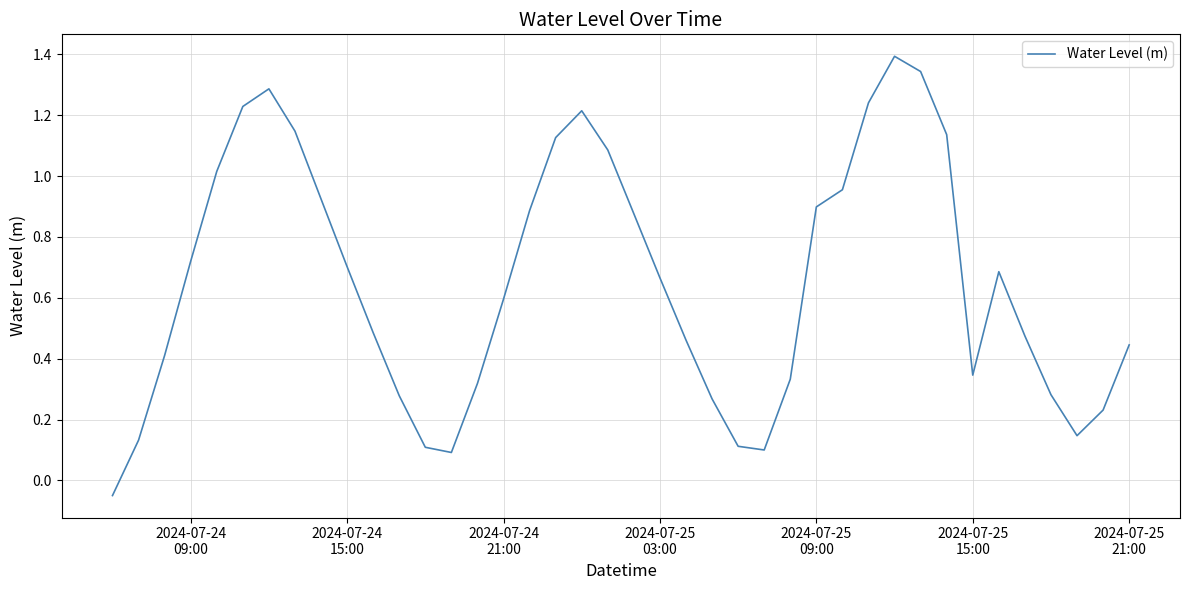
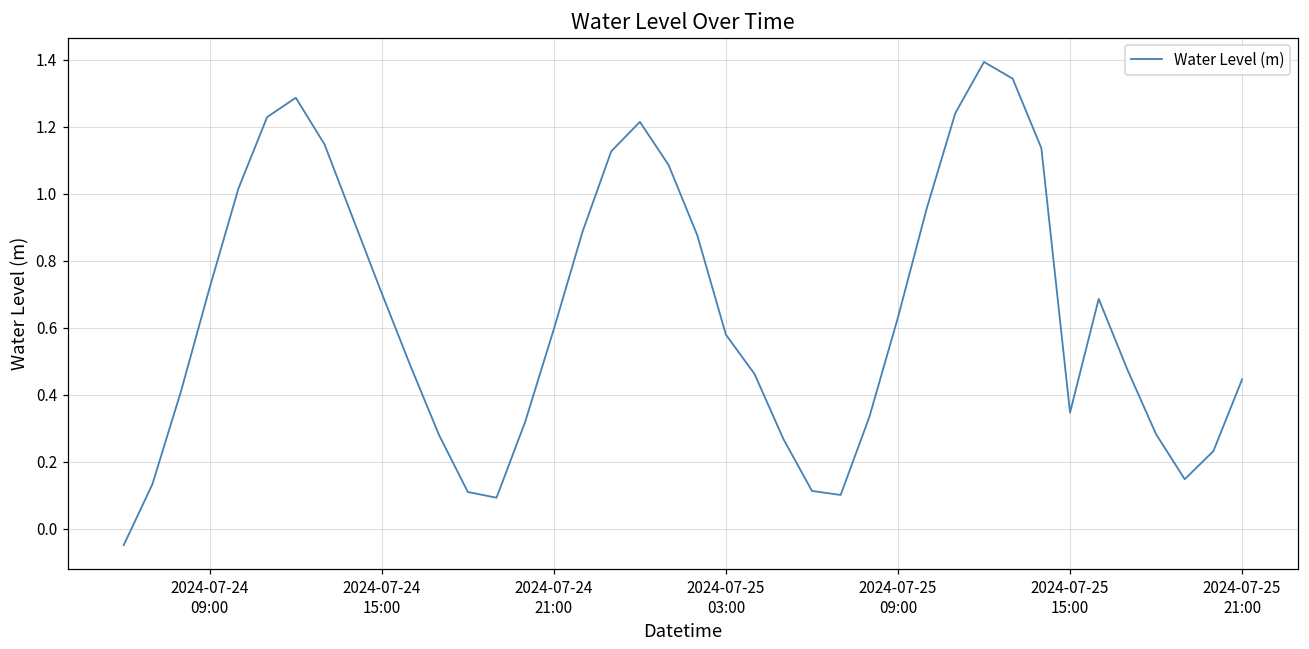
  {
    "2024-07-24 09:00": 0.72,
    "2024-07-24 15:00": 0.70,
    "2024-07-24 21:00": 0.60,
-   "2024-07-25 03:00": 0.67,
-   "2024-07-25 09:00": 0.90,
+   "2024-07-25 03:00": 0.58,
+   "2024-07-25 09:00": 0.63,
    "2024-07-25 15:00": 0.35,
    "2024-07-25 21:00": 0.45
  }
